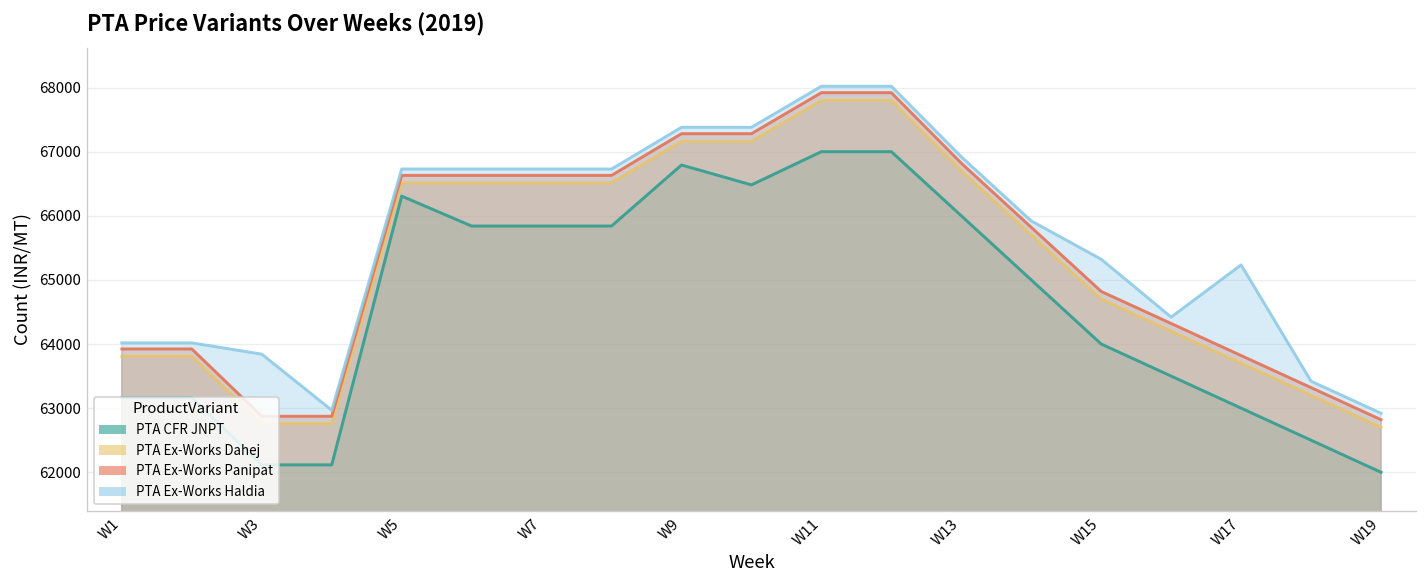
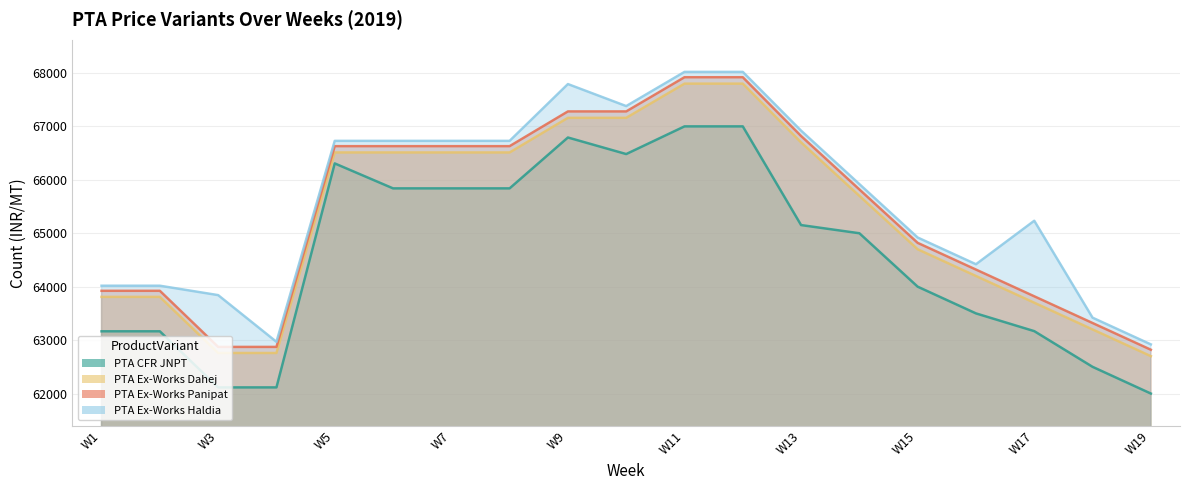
  {
    "PTA CFR JNPT": {
      "W1": 63200,
      "W5": 66300,
      "W7": 65800,
      "W9": 66800,
      "W11": 67000,
-     "W13": 66000,
+     "W13": 65200,
      "W15": 64000,
-     "W17": 63000,
+     "W17": 63200,
      "W19": 62000
    },
    "PTA Ex-Works Haldia": {
      "W1": 64000,
      "W3": 63800,
      "W5": 66700,
      "W7": 66700,
-     "W9": 67400,
+     "W9": 67800,
      "W11": 68000,
      "W13": 66900,
-     "W15": 65300,
+     "W15": 64900,
      "W17": 65200,
      "W19": 62900
    }
  }
